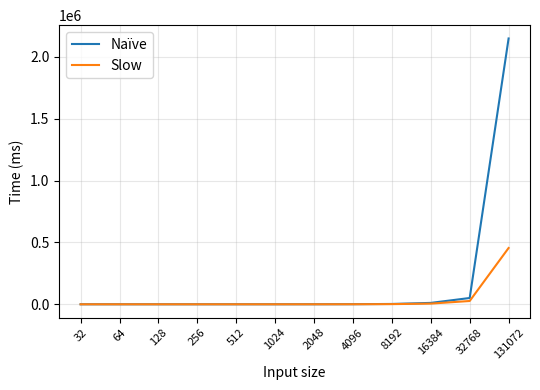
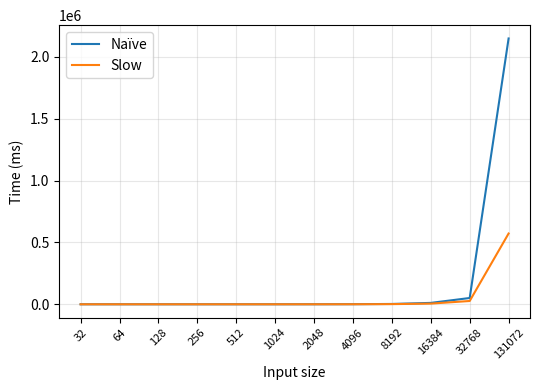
  {
    "Naïve": {
      "32768": 50000,
      "131072": 2150000
    },
    "Slow": {
      "32768": 30000,
-     "131072": 450000
+     "131072": 570000
    }
  }
